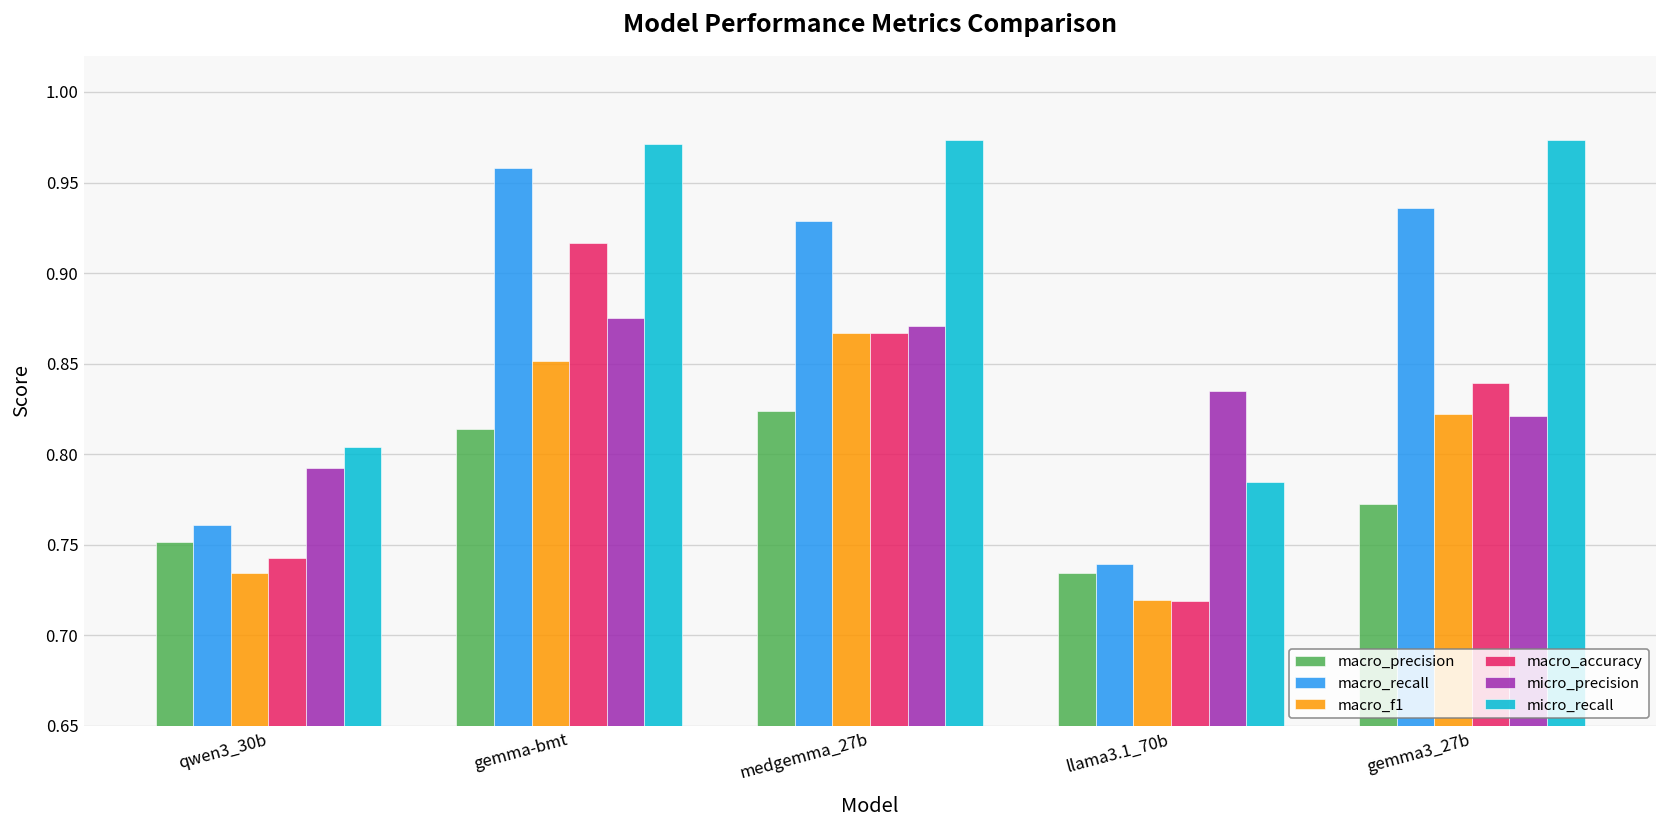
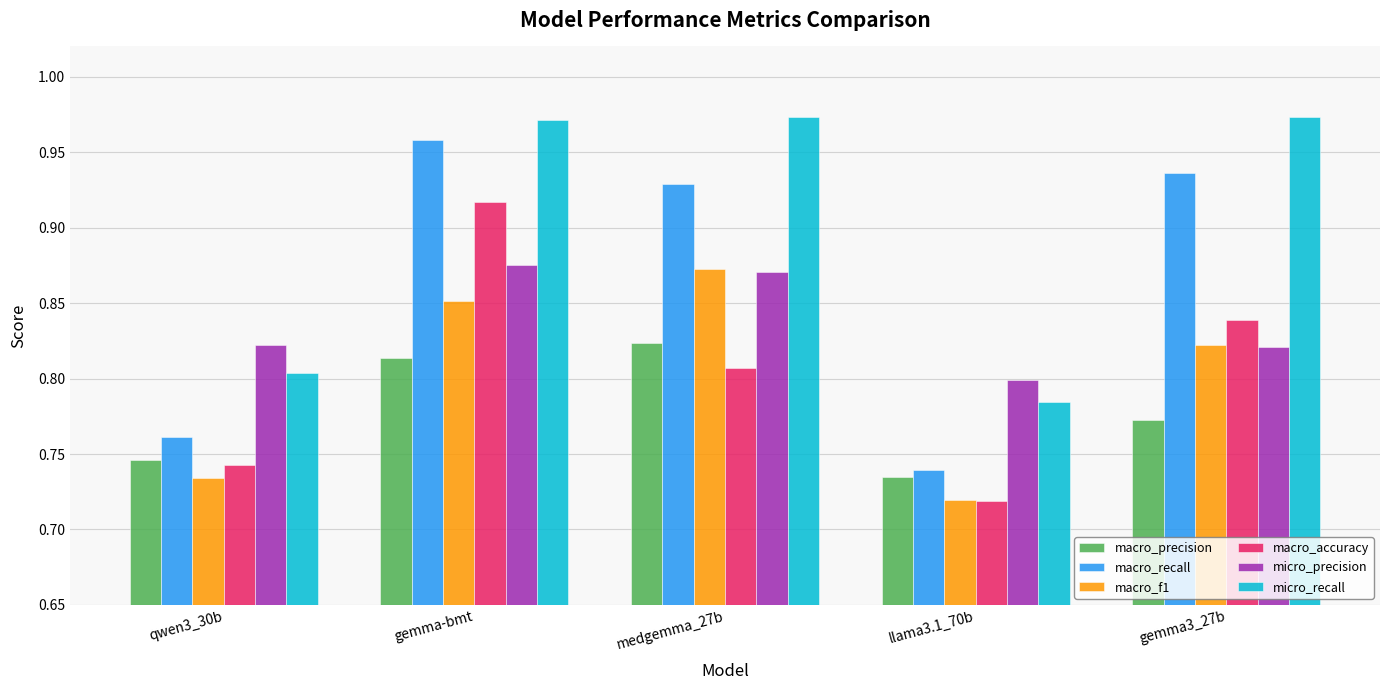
  {
    "macro_precision": {
-     "qwen3_30b": 0.751,
+     "qwen3_30b": 0.746,
      "gemma-bmt": 0.814,
      "medgemma_27b": 0.824,
      "llama3.1_70b": 0.734,
      "gemma3_27b": 0.772
    },
    "macro_f1": {
      "qwen3_30b": 0.734,
      "gemma-bmt": 0.851,
-     "medgemma_27b": 0.867,
+     "medgemma_27b": 0.873,
      "llama3.1_70b": 0.720,
      "gemma3_27b": 0.822
    },
    "macro_accuracy": {
      "qwen3_30b": 0.743,
      "gemma-bmt": 0.917,
-     "medgemma_27b": 0.867,
+     "medgemma_27b": 0.807,
      "llama3.1_70b": 0.719,
      "gemma3_27b": 0.839
    },
    "micro_precision": {
-     "qwen3_30b": 0.793,
+     "qwen3_30b": 0.822,
      "gemma-bmt": 0.875,
      "medgemma_27b": 0.871,
-     "llama3.1_70b": 0.835,
+     "llama3.1_70b": 0.799,
      "gemma3_27b": 0.821
    }
  }
